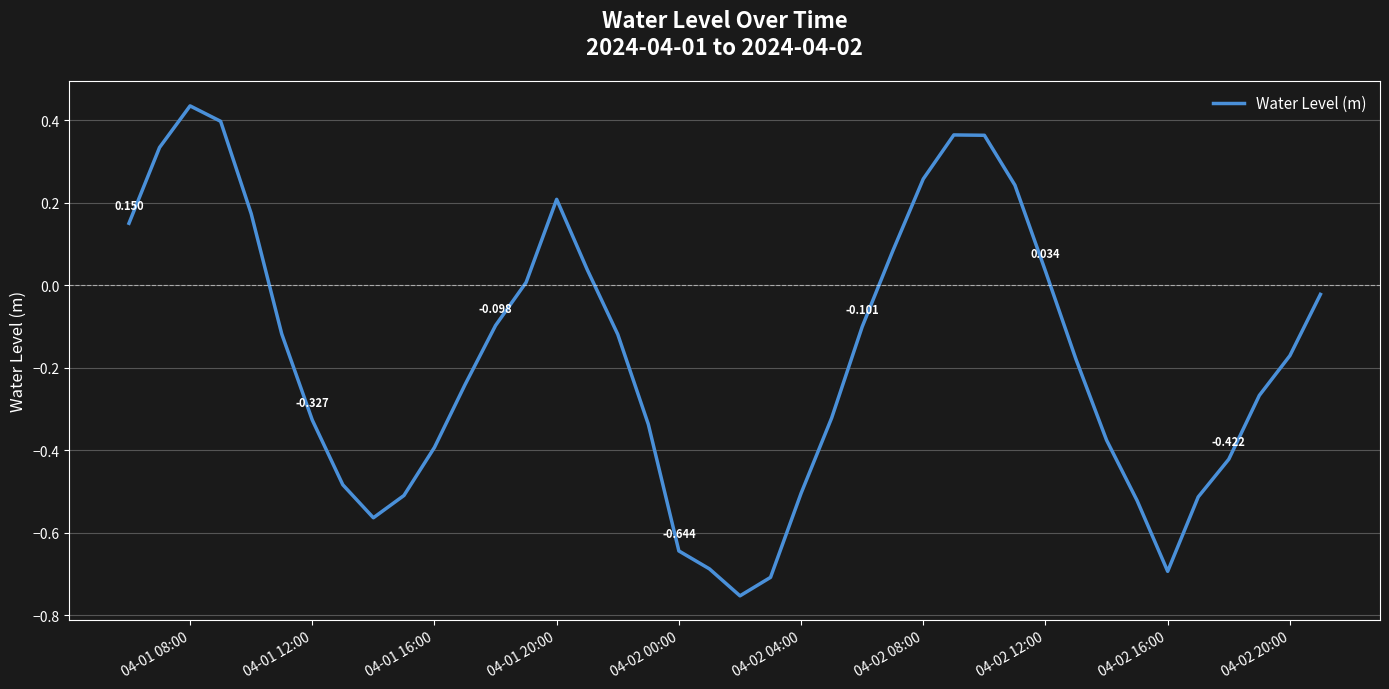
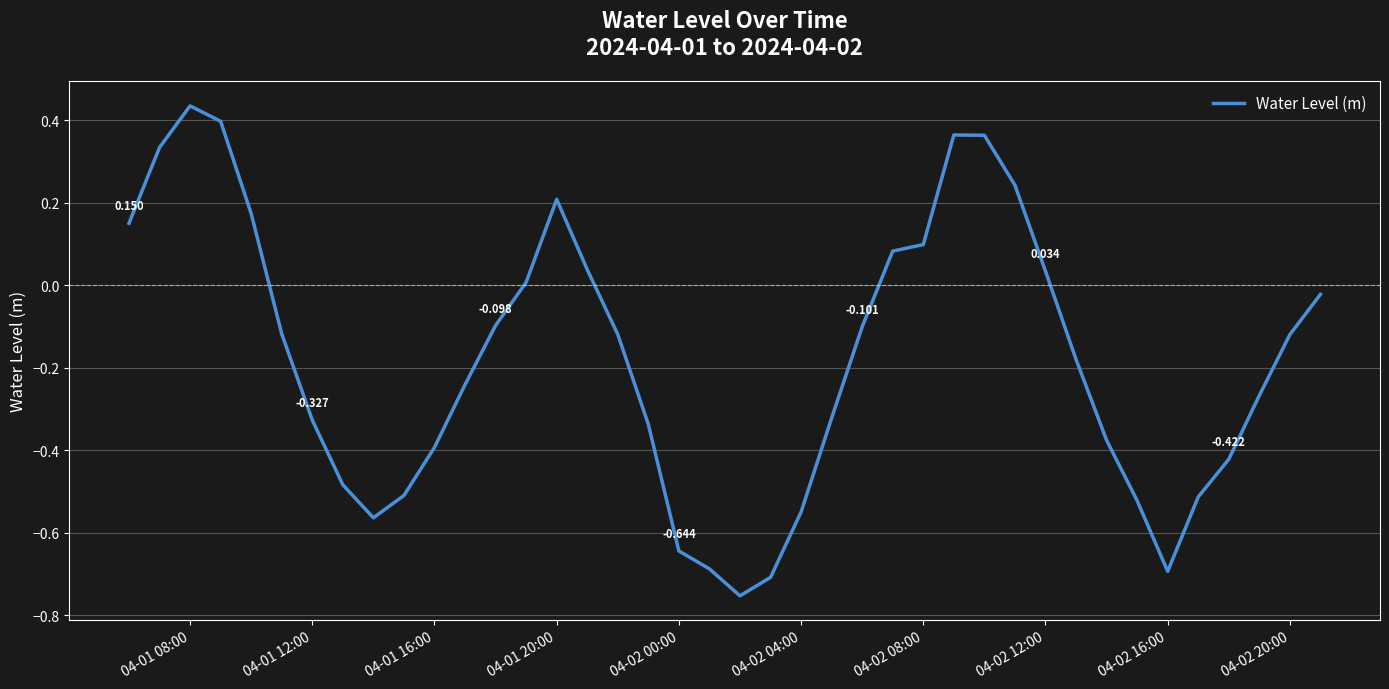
  {
    "04-01 08:00": 0.43,
    "04-01 16:00": -0.39,
    "04-01 20:00": 0.21,
-   "04-02 04:00": -0.50,
-   "04-02 08:00": 0.26,
+   "04-02 04:00": -0.55,
+   "04-02 08:00": 0.10,
    "04-02 16:00": -0.69,
-   "04-02 20:00": -0.17
+   "04-02 20:00": -0.12
  }
